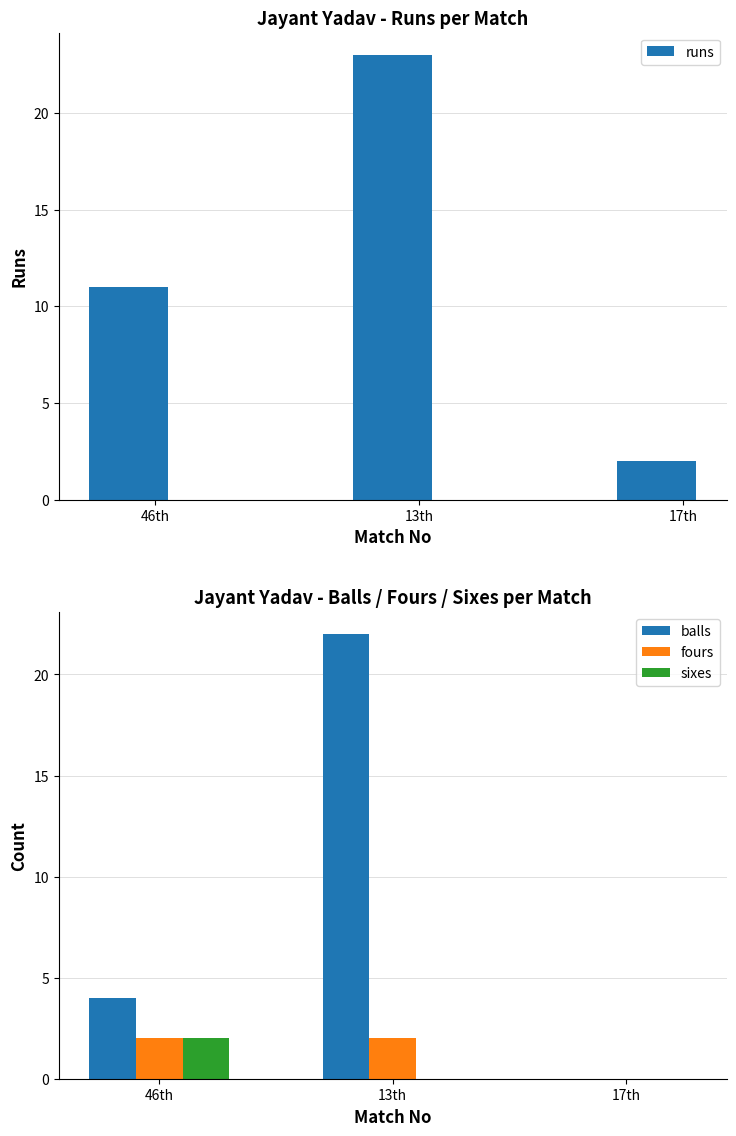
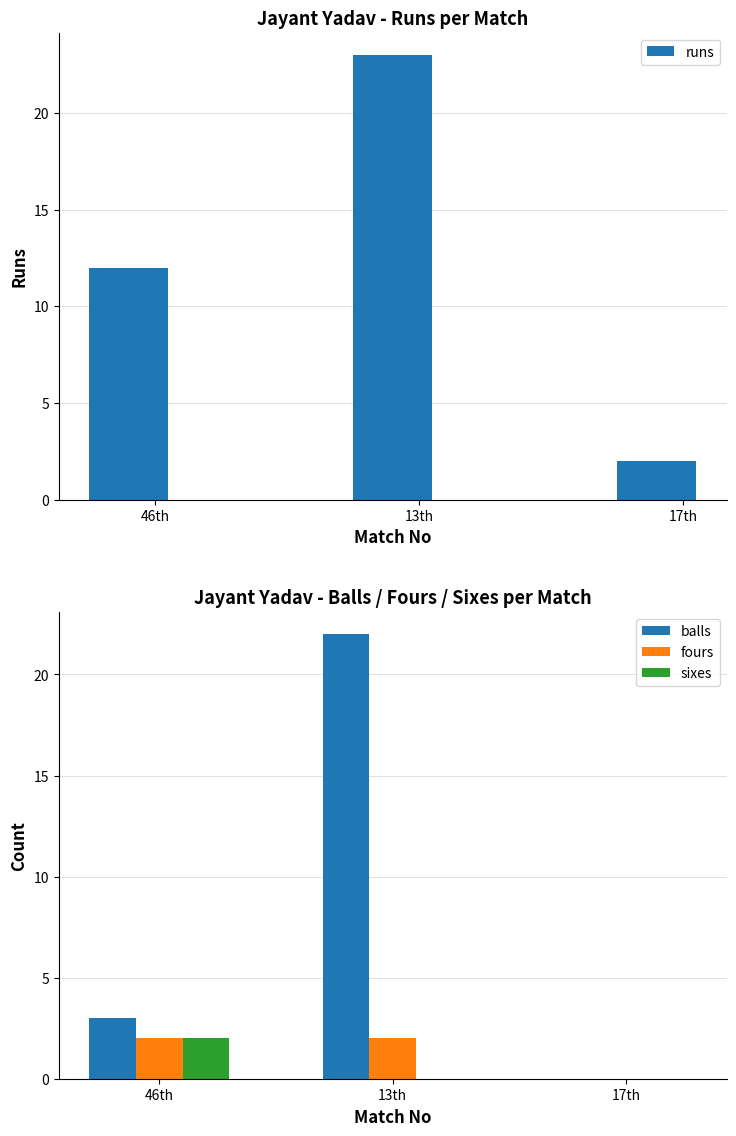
  {
    "Jayant Yadav - Runs per Match": {
-     "46th": 11,
+     "46th": 12,
      "13th": 23,
      "17th": 2
    },
    "Jayant Yadav - Balls / Fours / Sixes per Match": {
      "balls": {
-       "46th": 4,
+       "46th": 3,
        "13th": 22,
        "17th": 0
      },
      "fours": {
        "46th": 2,
        "13th": 2,
        "17th": 0
      },
      "sixes": {
        "46th": 2,
        "13th": 0,
        "17th": 0
      }
    }
  }
